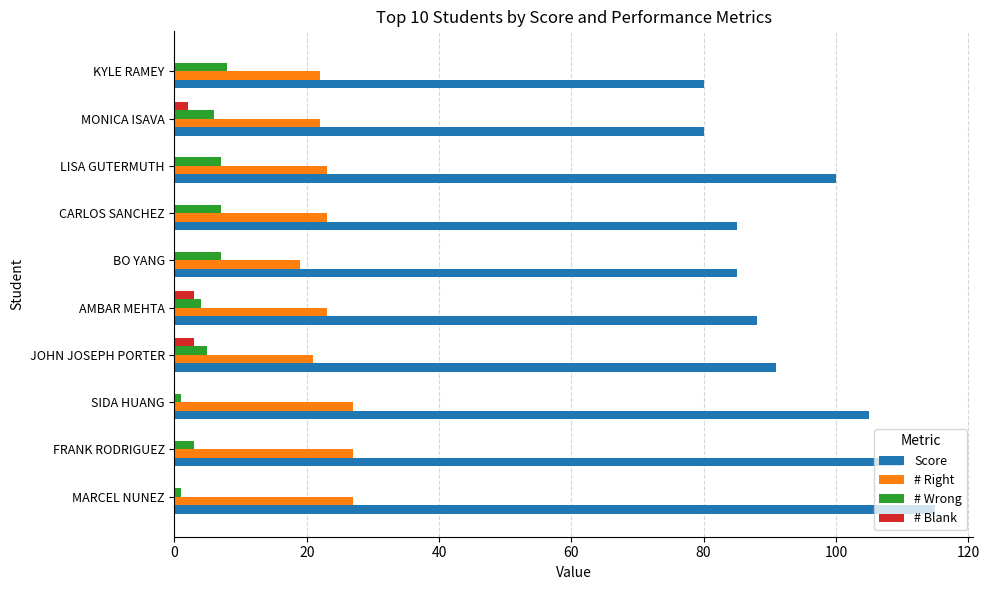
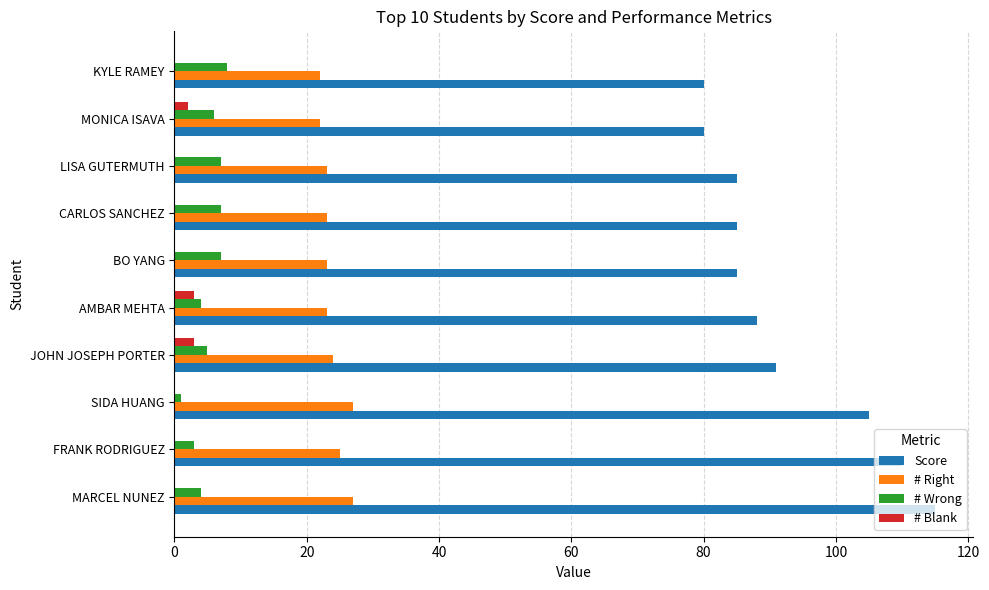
  {
    "Score": {
      "KYLE RAMEY": 80,
      "MONICA ISAVA": 80,
-     "LISA GUTERMUTH": 100,
+     "LISA GUTERMUTH": 85,
      "CARLOS SANCHEZ": 85,
      "BO YANG": 85,
      "AMBAR MEHTA": 88,
      "JOHN JOSEPH PORTER": 91,
      "SIDA HUANG": 105
    },
    "# Right": {
      "KYLE RAMEY": 22,
      "MONICA ISAVA": 22,
      "LISA GUTERMUTH": 23,
      "CARLOS SANCHEZ": 23,
-     "BO YANG": 19,
+     "BO YANG": 23,
      "AMBAR MEHTA": 23,
-     "JOHN JOSEPH PORTER": 21,
+     "JOHN JOSEPH PORTER": 24,
      "SIDA HUANG": 27,
-     "FRANK RODRIGUEZ": 27,
+     "FRANK RODRIGUEZ": 25,
      "MARCEL NUNEZ": 27
    },
    "# Wrong": {
      "KYLE RAMEY": 8,
      "MONICA ISAVA": 6,
      "LISA GUTERMUTH": 7,
      "CARLOS SANCHEZ": 7,
      "BO YANG": 7,
      "AMBAR MEHTA": 4,
      "JOHN JOSEPH PORTER": 5,
      "SIDA HUANG": 1,
      "FRANK RODRIGUEZ": 3,
-     "MARCEL NUNEZ": 1
+     "MARCEL NUNEZ": 4
    },
    "# Blank": {
      "KYLE RAMEY": 0,
      "MONICA ISAVA": 2,
      "LISA GUTERMUTH": 0,
      "CARLOS SANCHEZ": 0,
      "BO YANG": 0,
      "AMBAR MEHTA": 3,
      "JOHN JOSEPH PORTER": 3,
      "SIDA HUANG": 0,
      "FRANK RODRIGUEZ": 0,
      "MARCEL NUNEZ": 0
    }
  }
